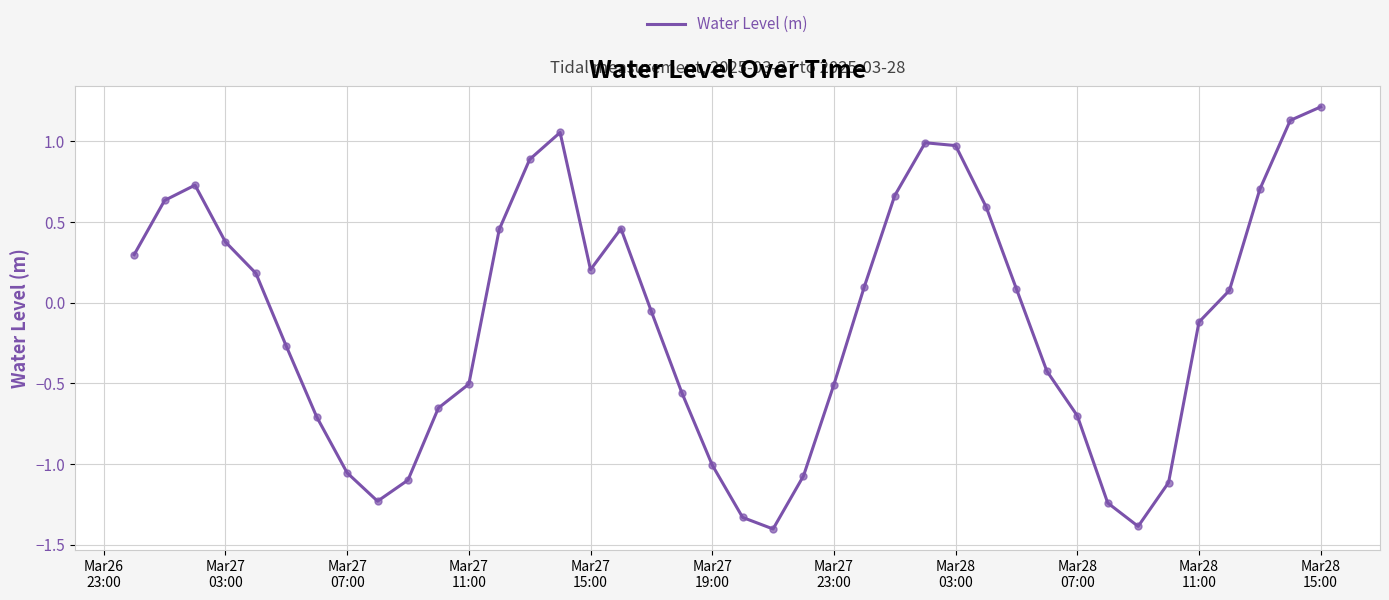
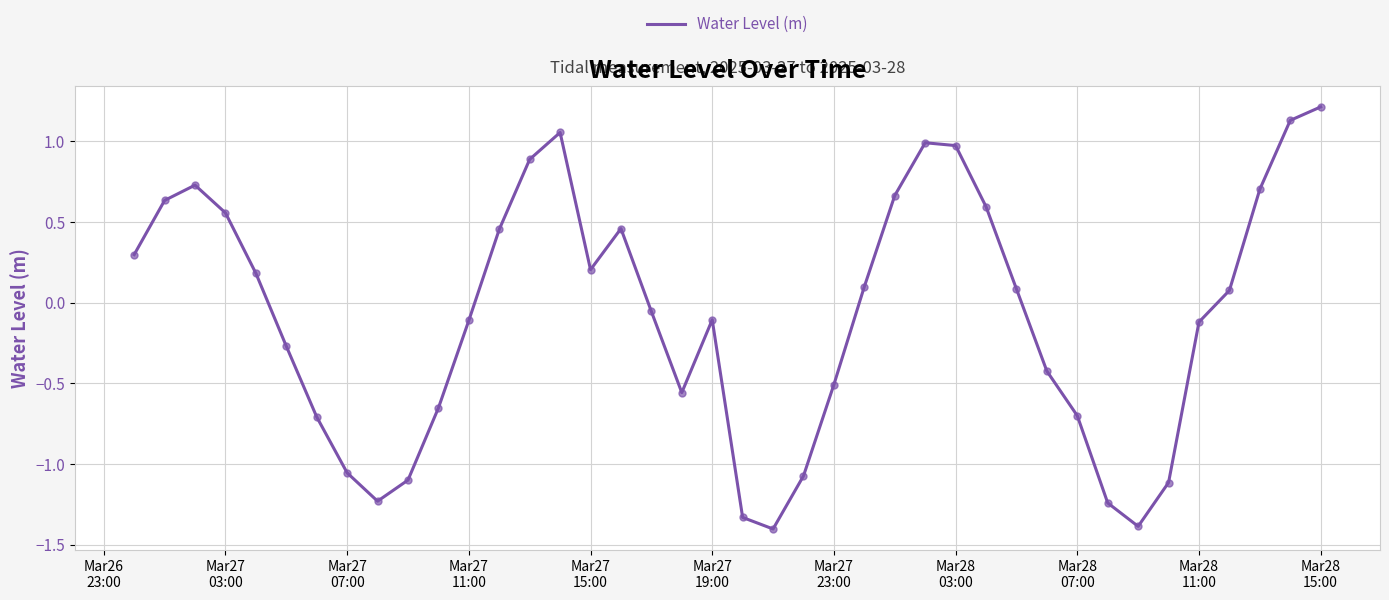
  {
-   "Mar27 03:00": 0.38,
+   "Mar27 03:00": 0.56,
    "Mar27 07:00": -1.05,
-   "Mar27 11:00": -0.50,
+   "Mar27 11:00": -0.11,
    "Mar27 15:00": 0.20,
-   "Mar27 19:00": -1.01,
+   "Mar27 19:00": -0.11,
    "Mar27 23:00": -0.51,
    "Mar28 03:00": 0.97,
    "Mar28 07:00": -0.70,
    "Mar28 11:00": -0.12,
    "Mar28 15:00": 1.21
  }
